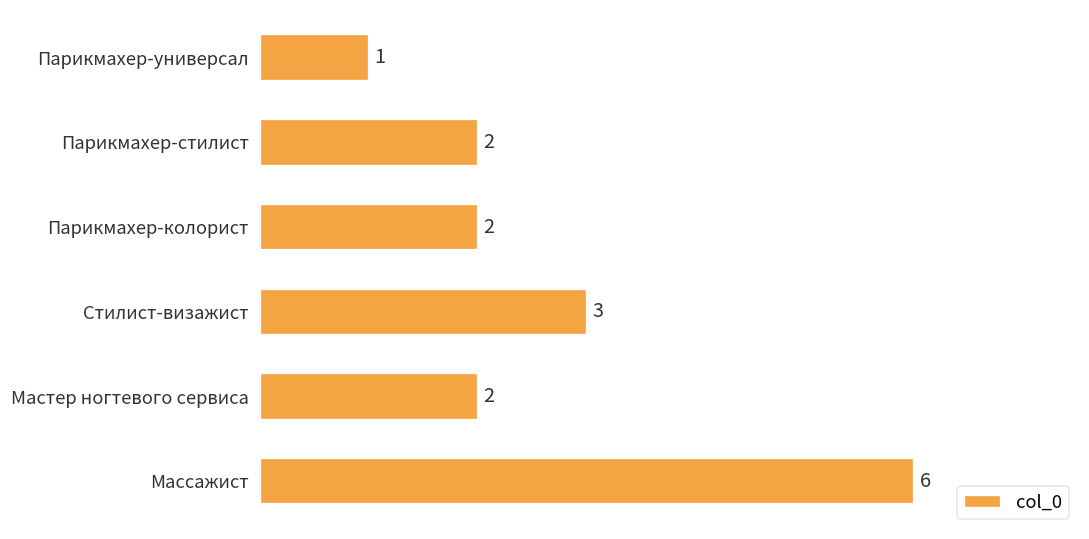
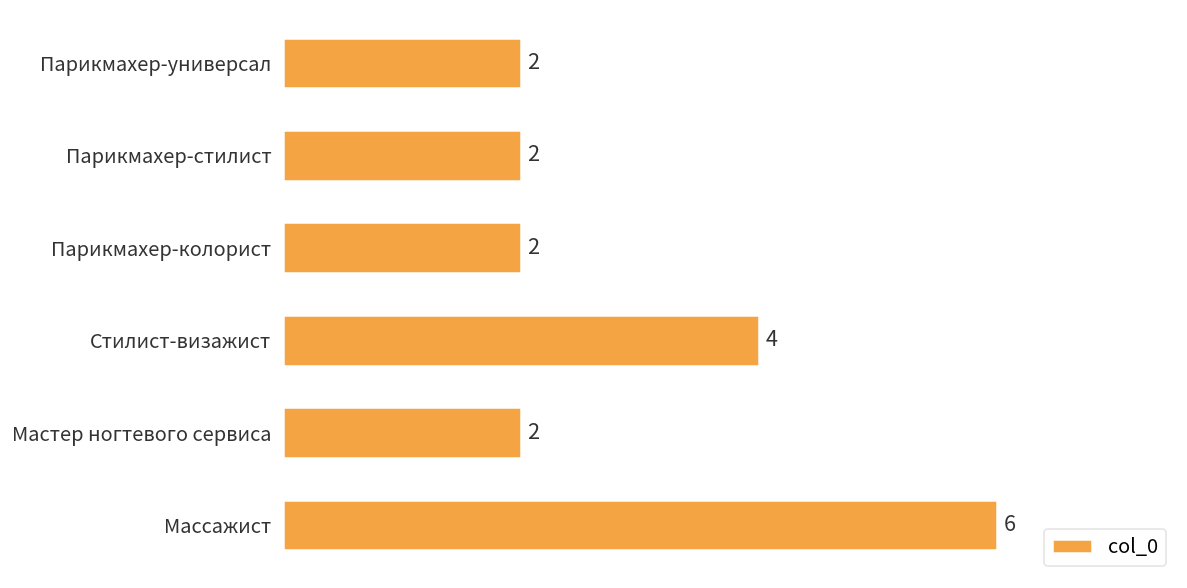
  {
-   "Парикмахер-универсал": 1,
+   "Парикмахер-универсал": 2,
    "Парикмахер-стилист": 2,
    "Парикмахер-колорист": 2,
-   "Стилист-визажист": 3,
+   "Стилист-визажист": 4,
    "Мастер ногтевого сервиса": 2,
    "Массажист": 6
  }
